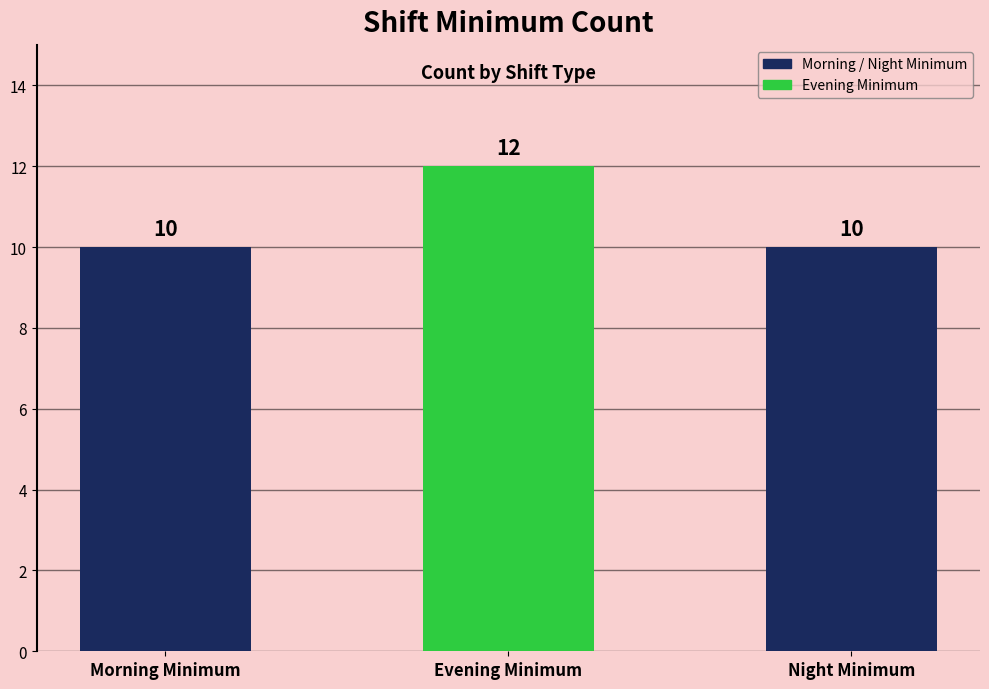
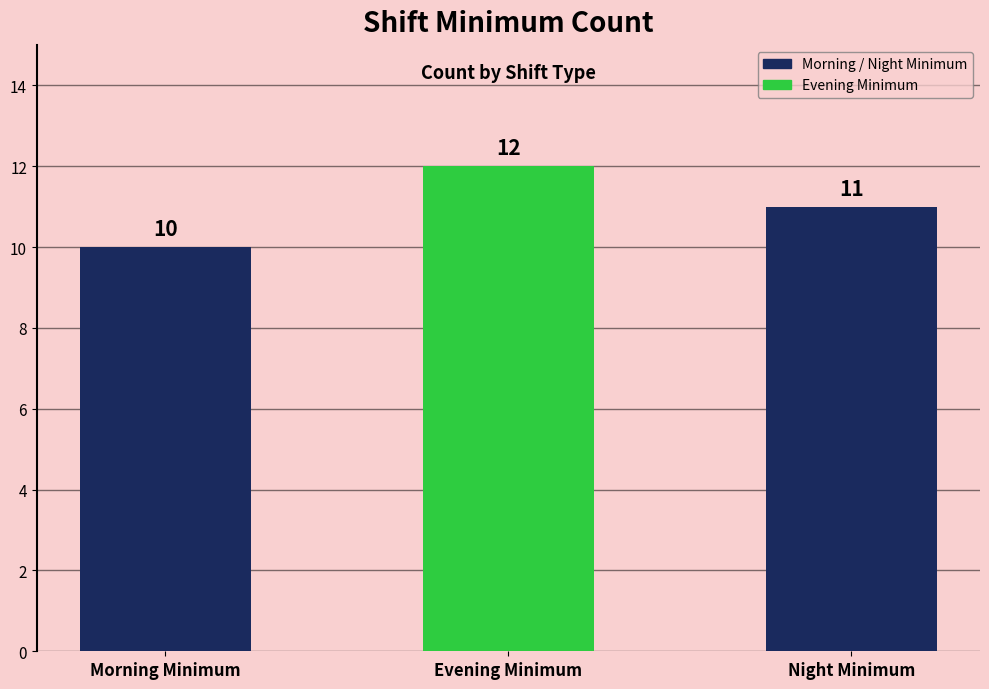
  {
    "Morning Minimum": 10,
    "Evening Minimum": 12,
-   "Night Minimum": 10
+   "Night Minimum": 11
  }
